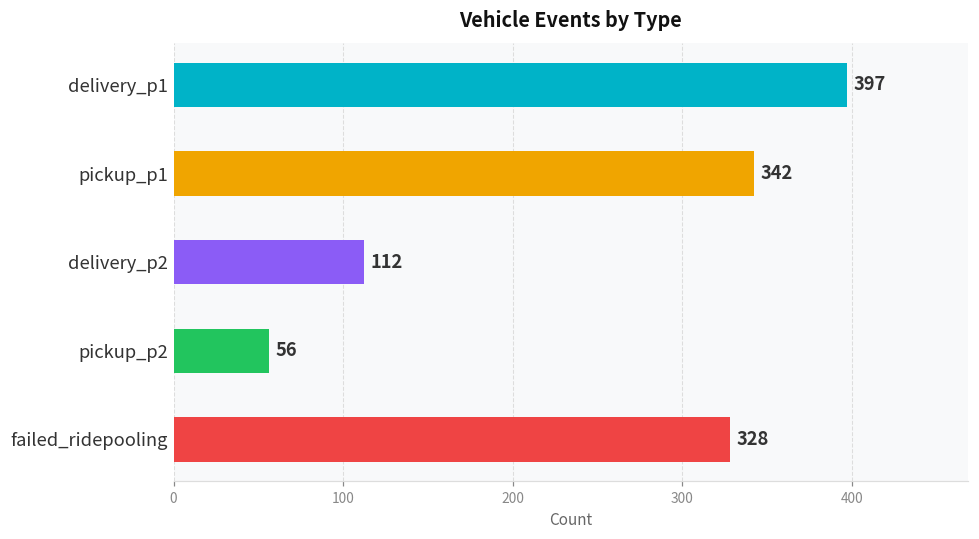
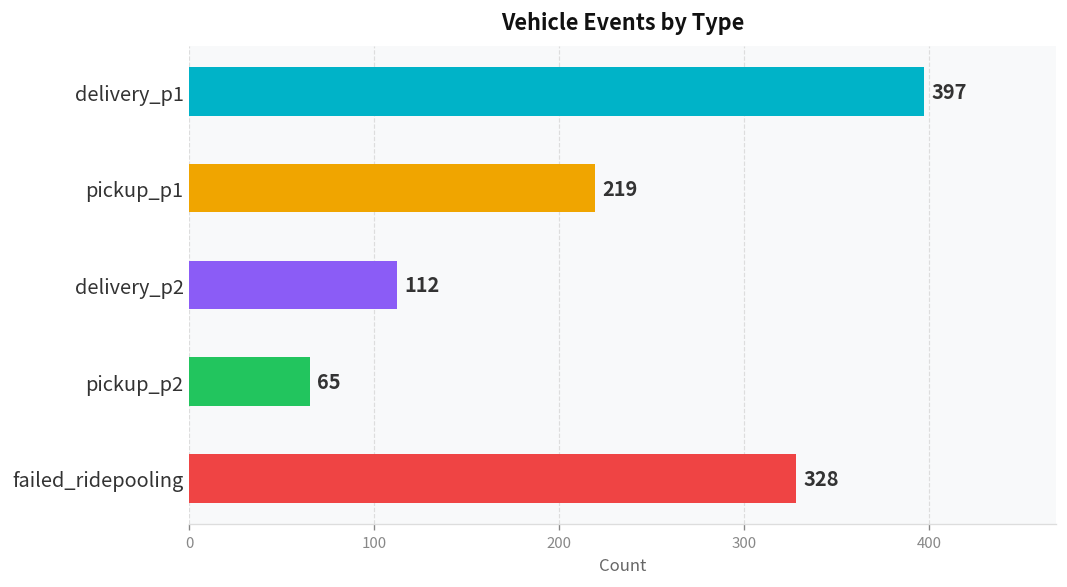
  {
    "delivery_p1": 397,
-   "pickup_p1": 342,
+   "pickup_p1": 219,
    "delivery_p2": 112,
-   "pickup_p2": 56,
+   "pickup_p2": 65,
    "failed_ridepooling": 328
  }
